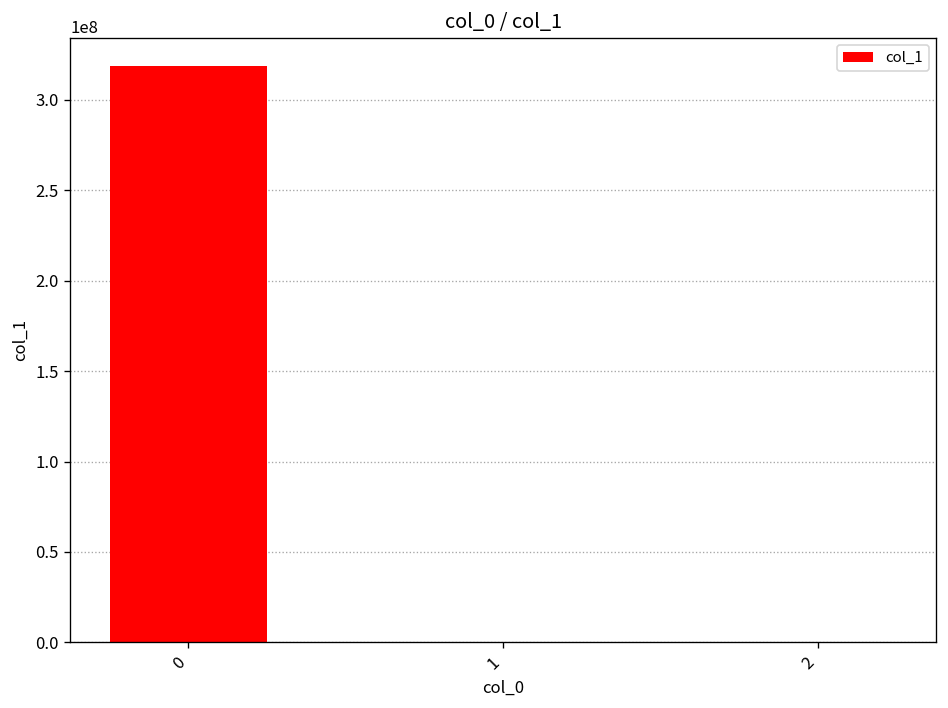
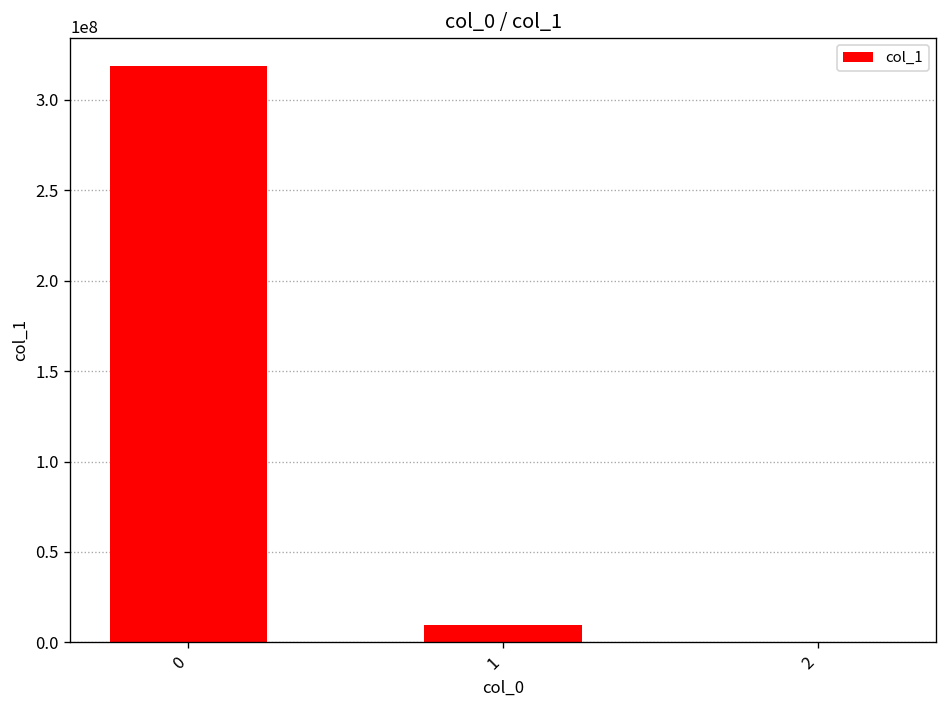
  {
    "0": 319000000,
-   "1": 0
+   "1": 10000000
  }
